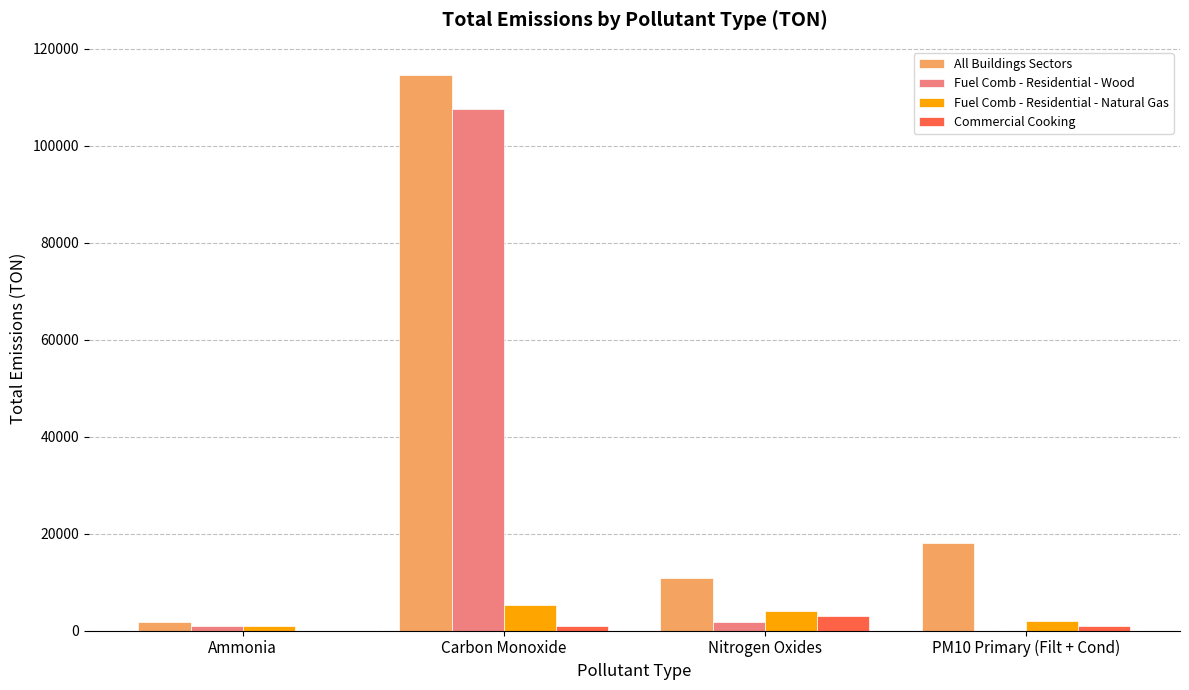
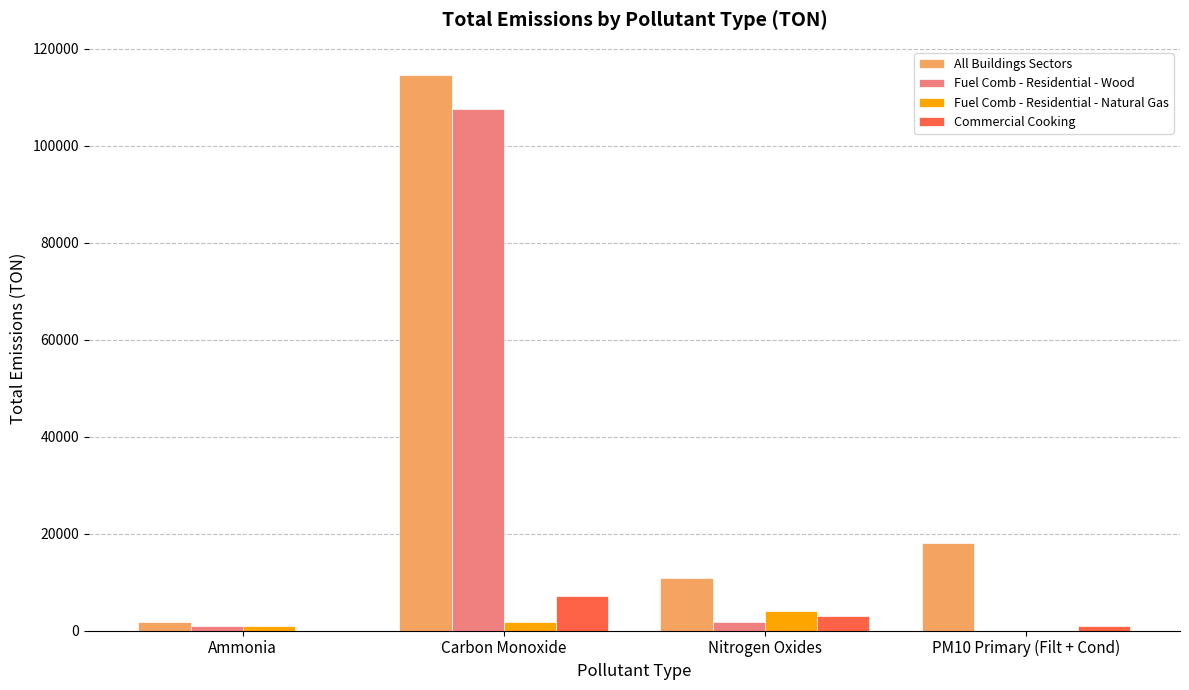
  {
    "Fuel Comb - Residential - Natural Gas": {
      "Ammonia": 1000,
-     "Carbon Monoxide": 5000,
+     "Carbon Monoxide": 2000,
      "Nitrogen Oxides": 4000,
-     "PM10 Primary (Filt + Cond)": 2000
+     "PM10 Primary (Filt + Cond)": 0
    },
    "Commercial Cooking": {
      "Ammonia": 0,
-     "Carbon Monoxide": 1000,
+     "Carbon Monoxide": 7000,
      "Nitrogen Oxides": 3000,
      "PM10 Primary (Filt + Cond)": 1000
    }
  }
